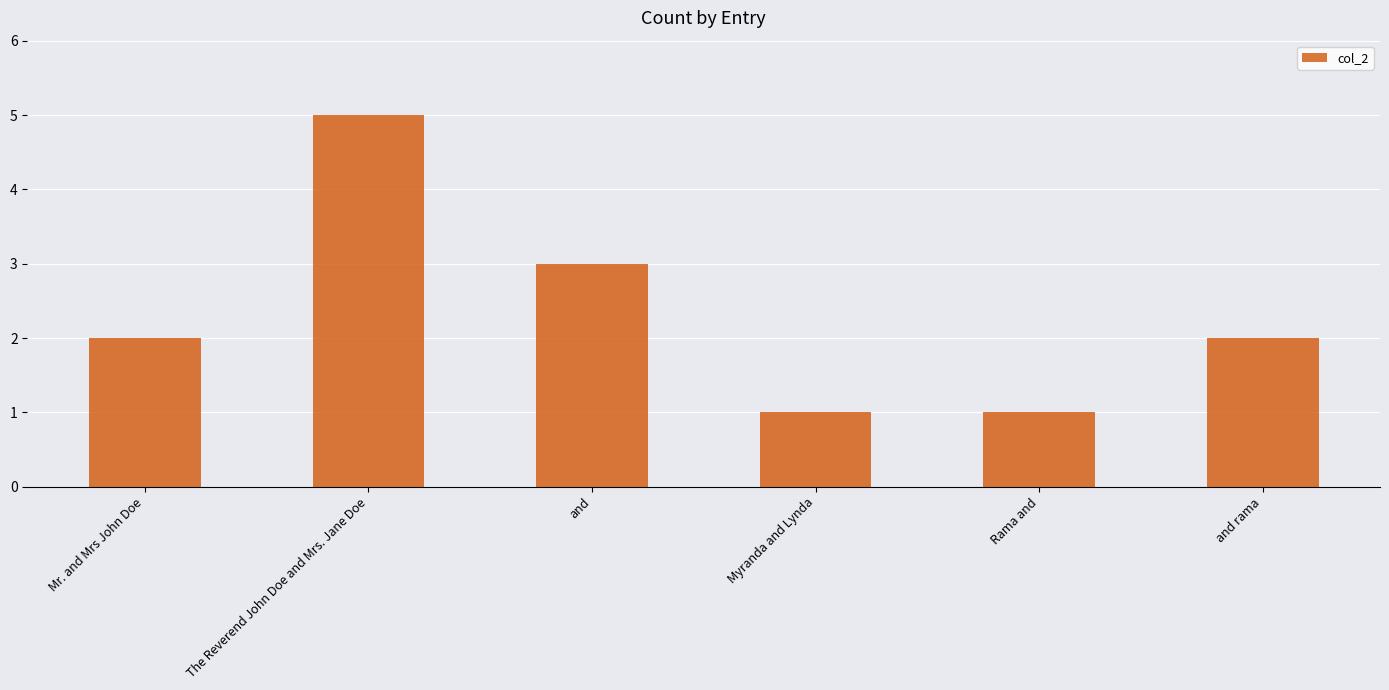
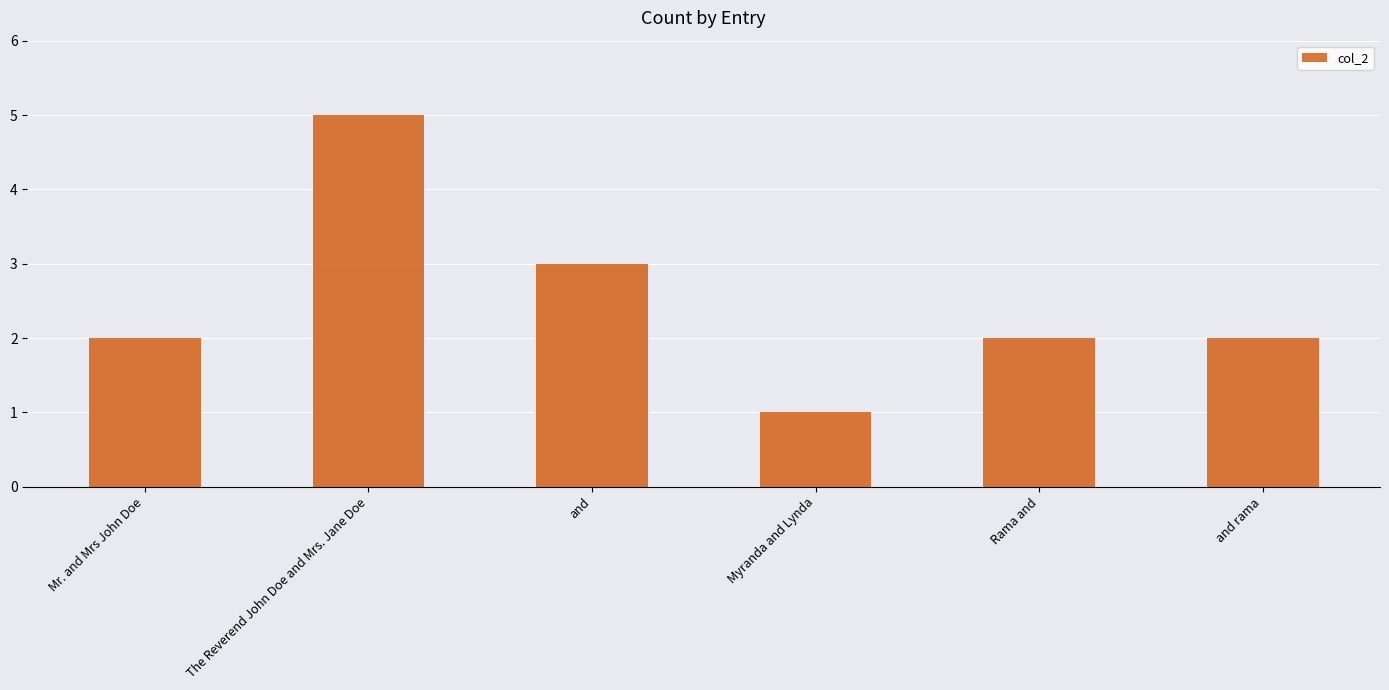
  {
    "Mr. and Mrs John Doe": 2,
    "The Reverend John Doe and Mrs. Jane Doe": 5,
    "and": 3,
    "Myranda and Lynda": 1,
-   "Rama and": 1,
+   "Rama and": 2,
    "and rama": 2
  }
